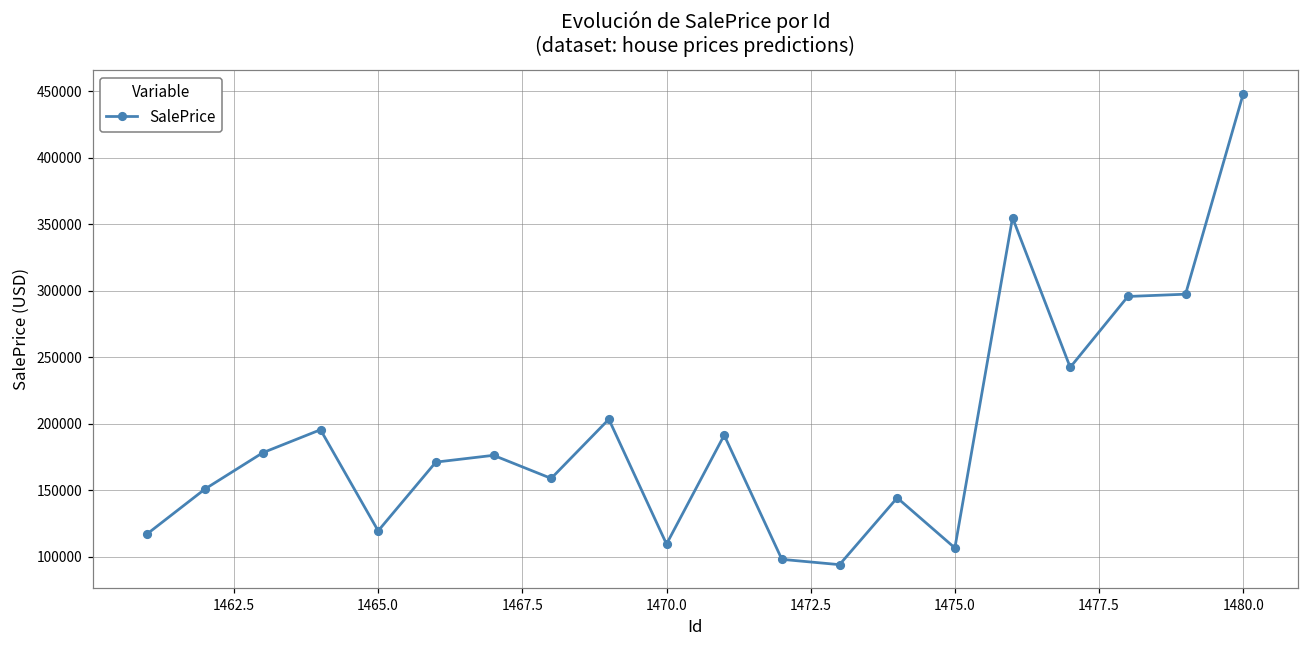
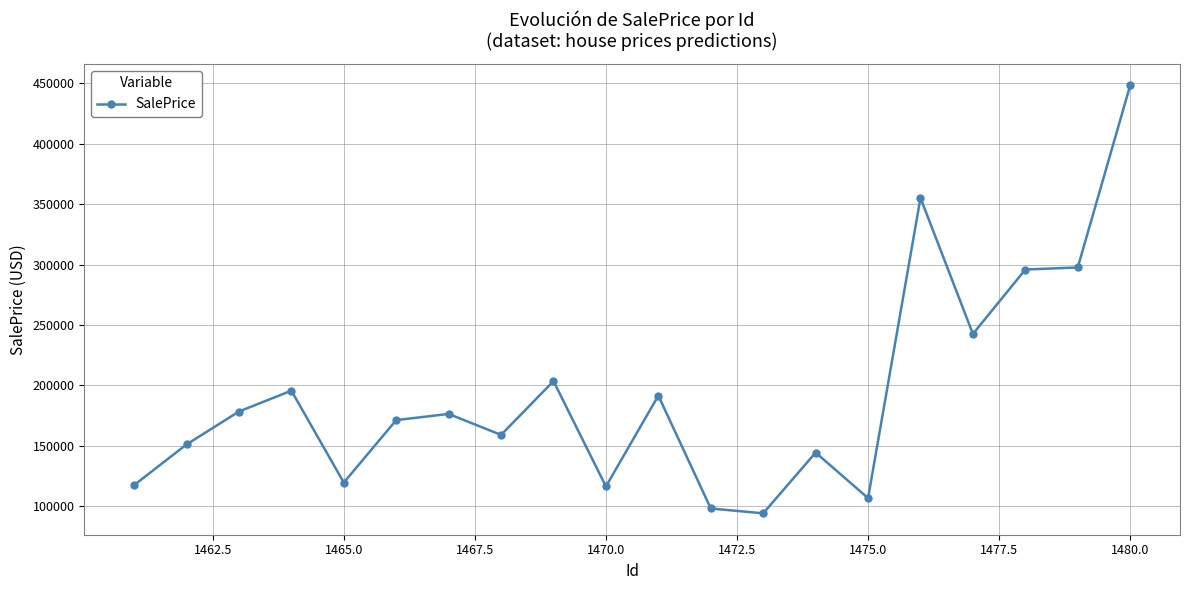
  {
    "1465.0": 120000,
-   "1470.0": 110000,
+   "1470.0": 116000,
    "1475.0": 107000,
    "1480.0": 448000
  }
